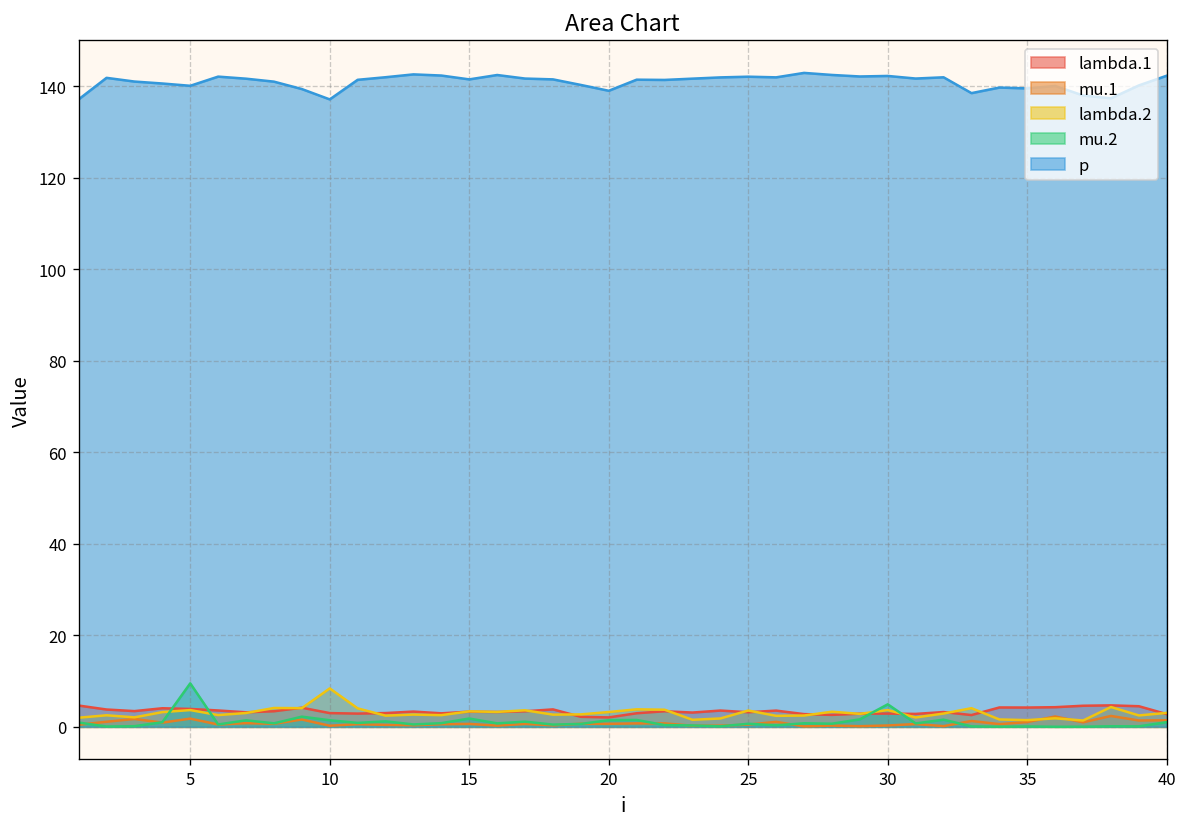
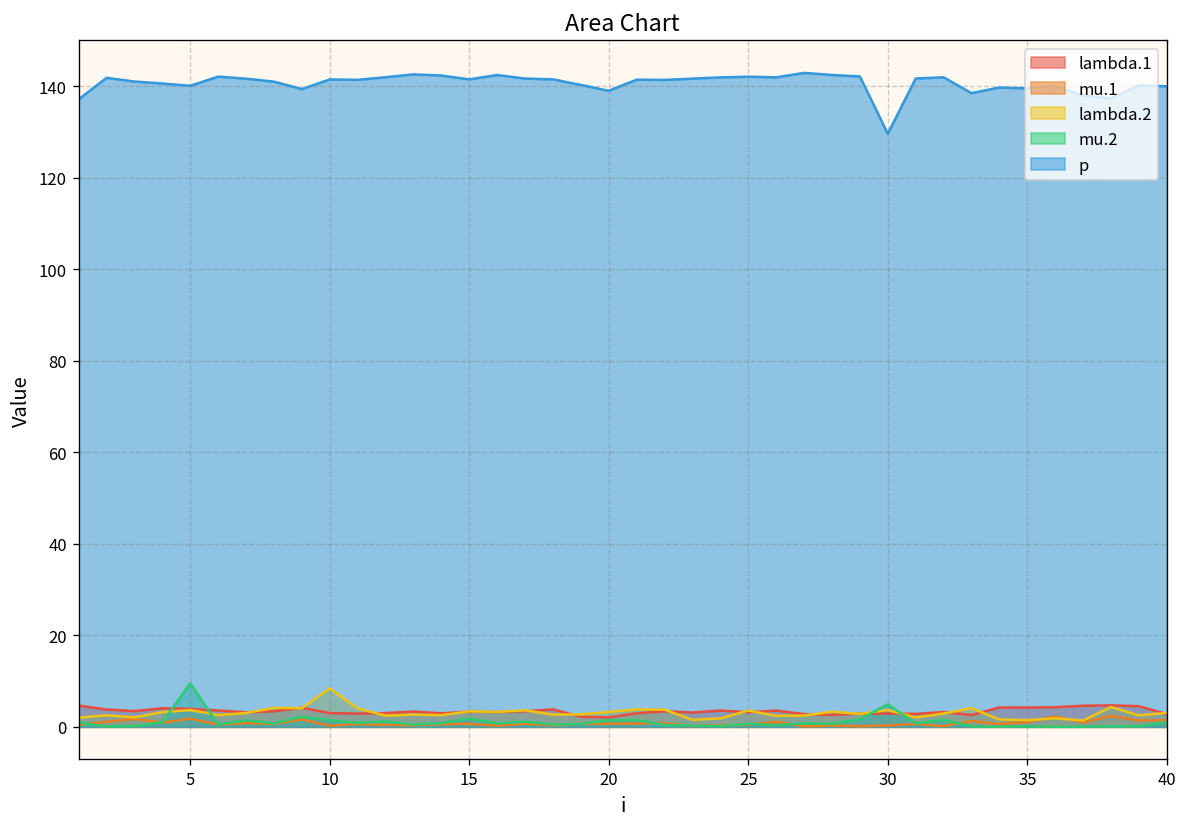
  {
    "lambda.2": {
      "10": 8,
      "20": 3,
      "30": 4
    },
    "mu.2": {
      "5": 9,
      "10": 1,
      "15": 2,
      "30": 5,
      "35": 0
    },
    "p": {
      "5": 140,
-     "10": 137,
+     "10": 141,
      "15": 141,
      "20": 139,
      "25": 142,
-     "30": 142,
-     "40": 142
+     "30": 130,
+     "40": 140
    }
  }
